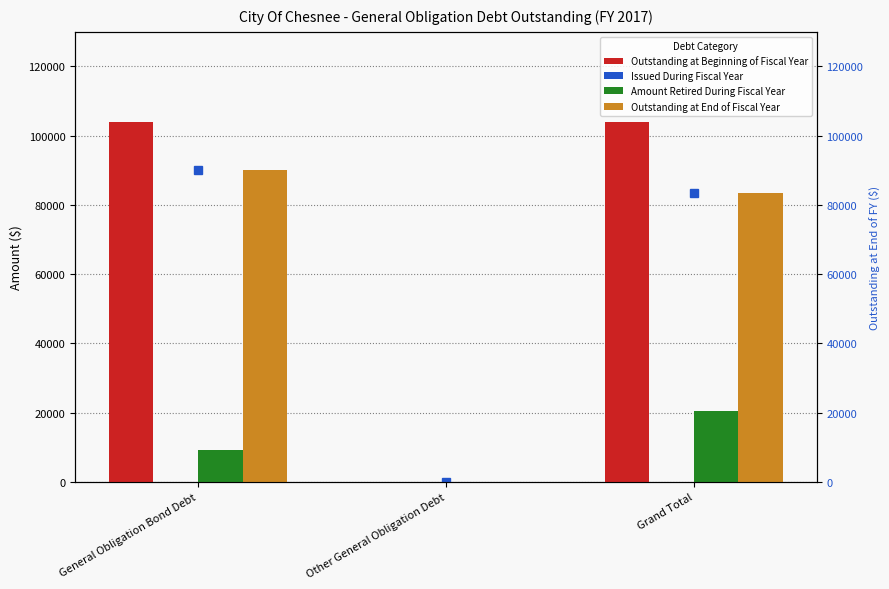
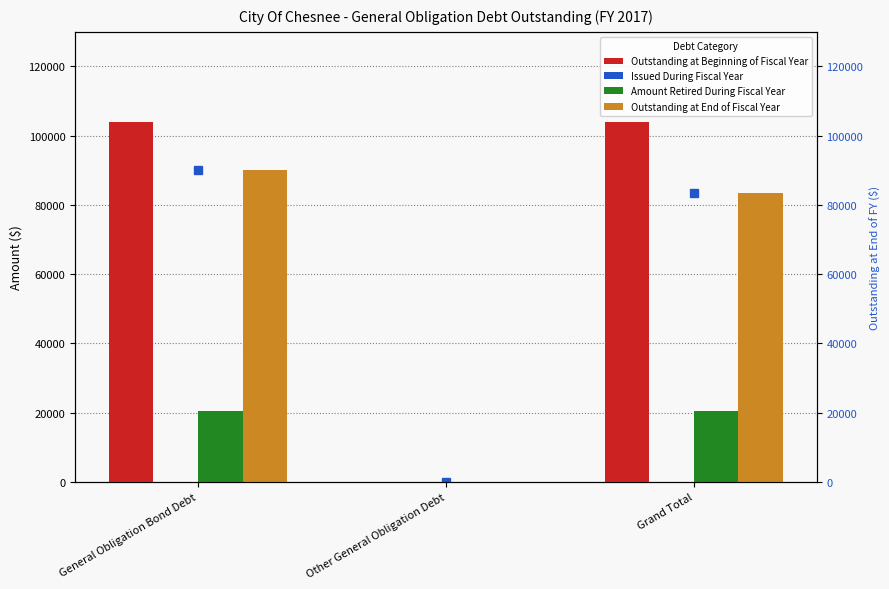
  {
    "Outstanding at Beginning of Fiscal Year": {
      "General Obligation Bond Debt": 104000,
      "Other General Obligation Debt": 0,
      "Grand Total": 104000
    },
    "Amount Retired During Fiscal Year": {
-     "General Obligation Bond Debt": 9000,
+     "General Obligation Bond Debt": 21000,
      "Other General Obligation Debt": 0,
      "Grand Total": 21000
    },
    "Outstanding at End of Fiscal Year": {
      "General Obligation Bond Debt": 90000,
      "Other General Obligation Debt": 0,
      "Grand Total": 83000
    }
  }
